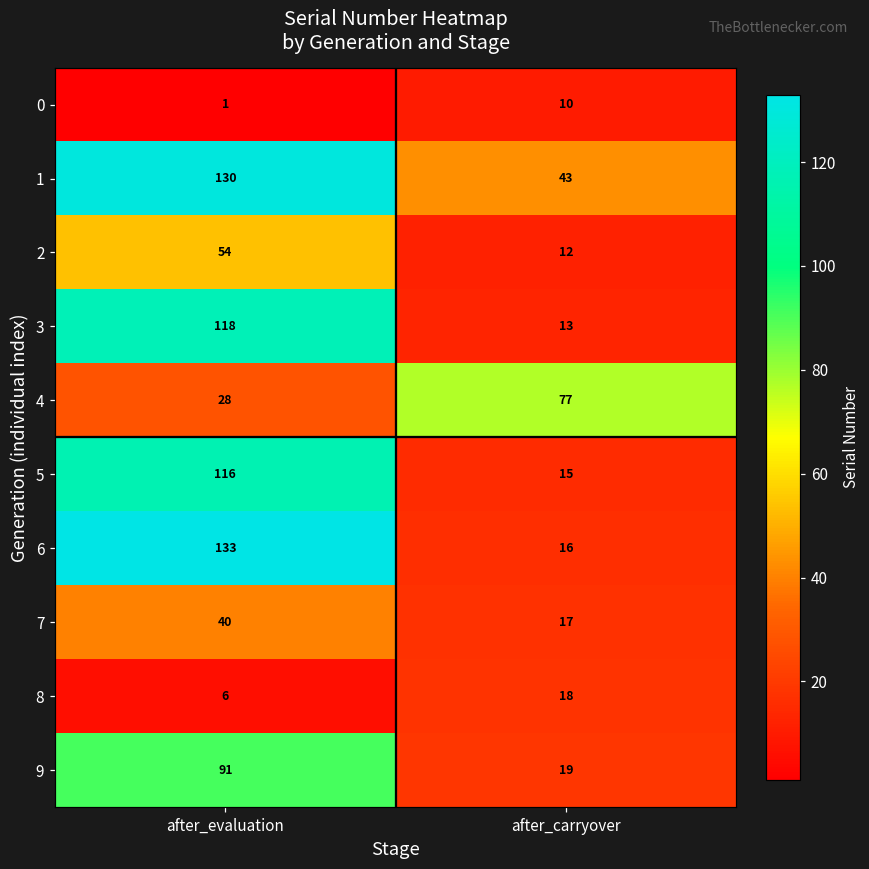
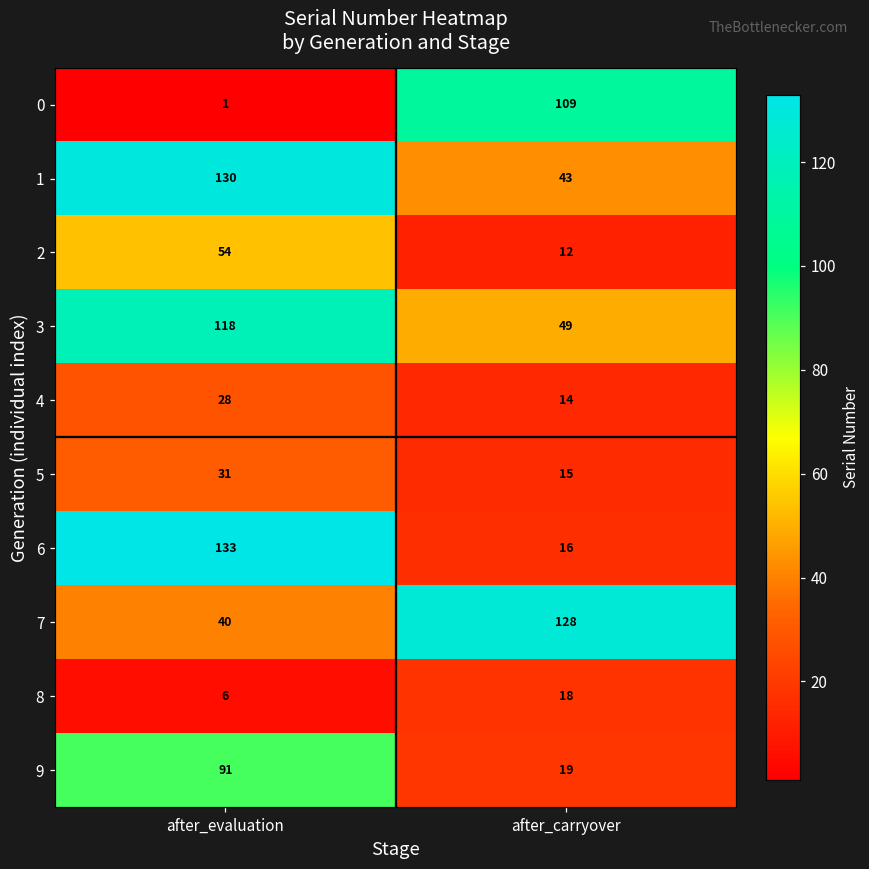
  {
    "0": {
      "after_evaluation": 1,
-     "after_carryover": 10
+     "after_carryover": 109
    },
    "1": {
      "after_evaluation": 130,
      "after_carryover": 43
    },
    "2": {
      "after_evaluation": 54,
      "after_carryover": 12
    },
    "3": {
      "after_evaluation": 118,
-     "after_carryover": 13
+     "after_carryover": 49
    },
    "4": {
      "after_evaluation": 28,
-     "after_carryover": 77
+     "after_carryover": 14
    },
    "5": {
-     "after_evaluation": 116,
+     "after_evaluation": 31,
      "after_carryover": 15
    },
    "6": {
      "after_evaluation": 133,
      "after_carryover": 16
    },
    "7": {
      "after_evaluation": 40,
-     "after_carryover": 17
+     "after_carryover": 128
    },
    "8": {
      "after_evaluation": 6,
      "after_carryover": 18
    },
    "9": {
      "after_evaluation": 91,
      "after_carryover": 19
    }
  }
